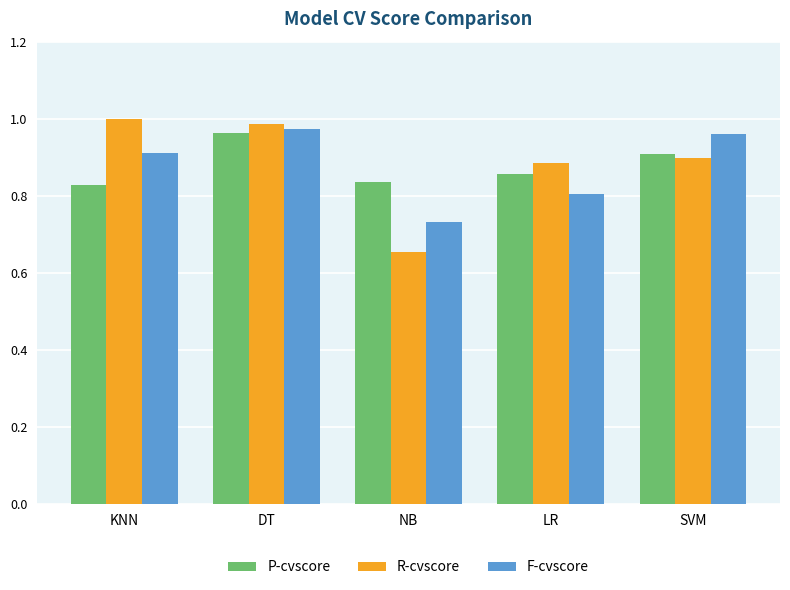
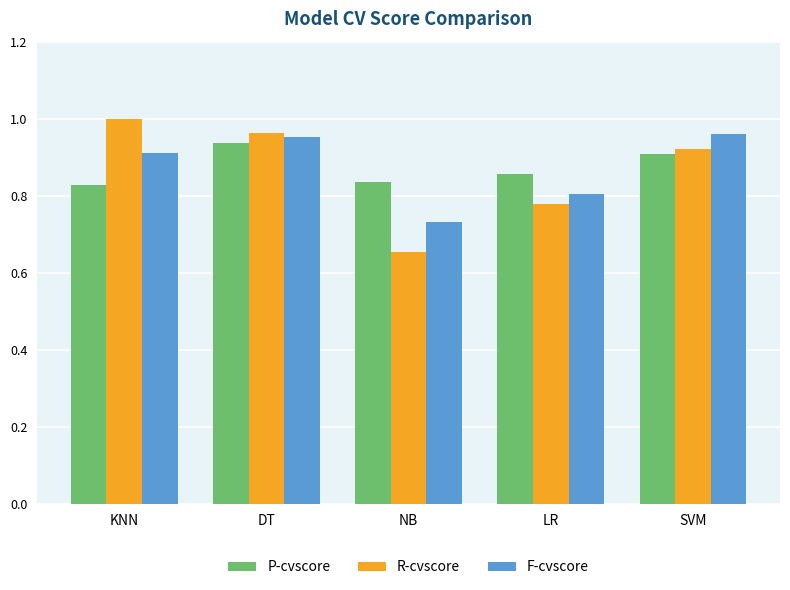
  {
    "P-cvscore": {
      "KNN": 0.83,
-     "DT": 0.96,
+     "DT": 0.94,
      "NB": 0.83,
      "LR": 0.86,
      "SVM": 0.91
    },
    "R-cvscore": {
      "KNN": 1.00,
-     "DT": 0.99,
+     "DT": 0.96,
      "NB": 0.65,
-     "LR": 0.89,
-     "SVM": 0.90
+     "LR": 0.78,
+     "SVM": 0.92
    },
    "F-cvscore": {
      "KNN": 0.91,
-     "DT": 0.97,
+     "DT": 0.95,
      "NB": 0.73,
      "LR": 0.80,
      "SVM": 0.96
    }
  }
